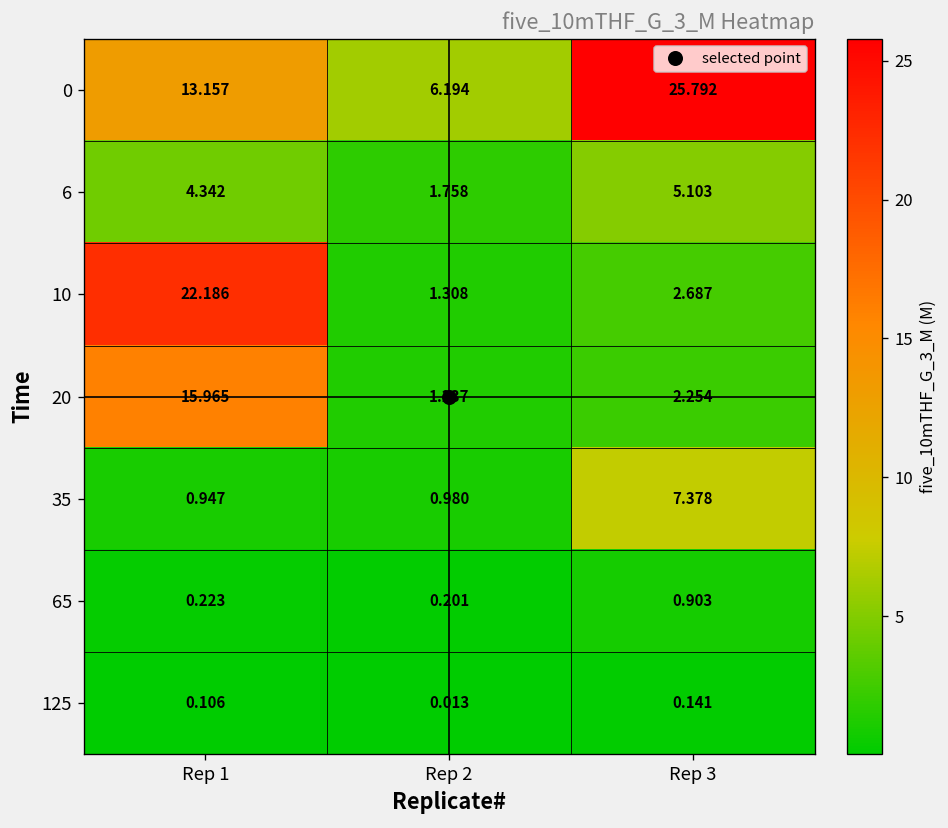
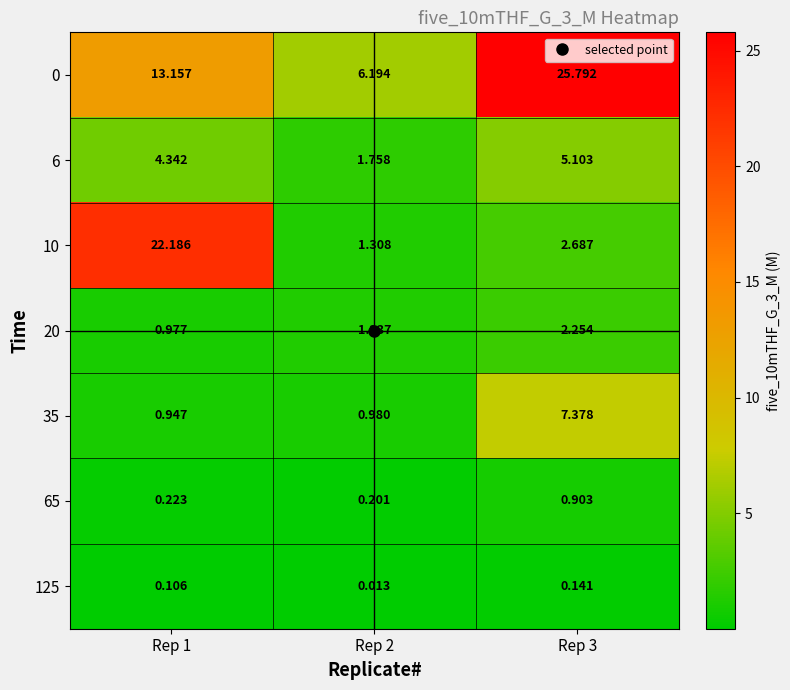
  {
    "0": {
      "Rep 1": 13.157,
      "Rep 2": 6.194,
      "Rep 3": 25.792
    },
    "6": {
      "Rep 1": 4.342,
      "Rep 2": 1.758,
      "Rep 3": 5.103
    },
    "10": {
      "Rep 1": 22.186,
      "Rep 2": 1.308,
      "Rep 3": 2.687
    },
    "20": {
-     "Rep 1": 15.965,
+     "Rep 1": 0.977,
      "Rep 3": 2.254
    },
    "35": {
      "Rep 1": 0.947,
      "Rep 2": 0.980,
      "Rep 3": 7.378
    },
    "65": {
      "Rep 1": 0.223,
      "Rep 2": 0.201,
      "Rep 3": 0.903
    },
    "125": {
      "Rep 1": 0.106,
      "Rep 2": 0.013,
      "Rep 3": 0.141
    }
  }
